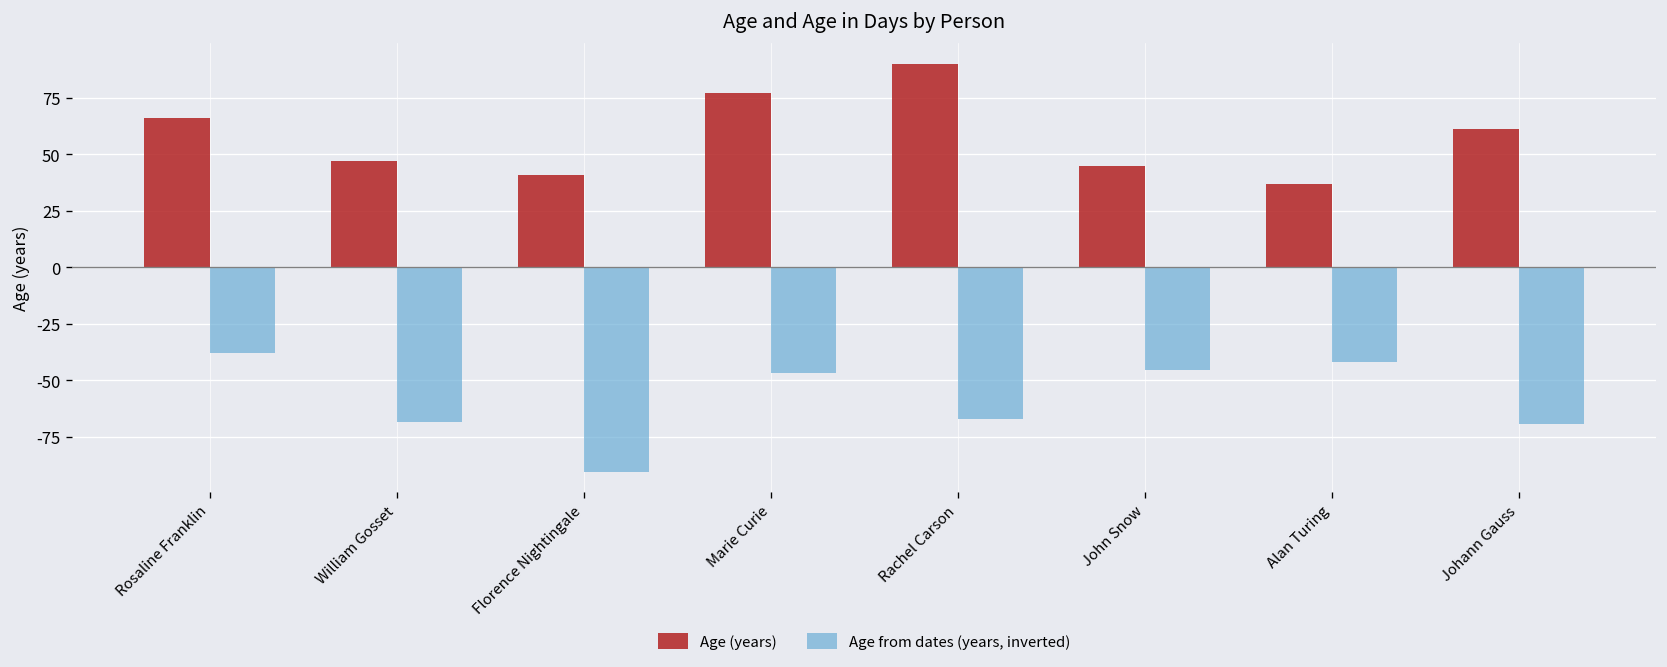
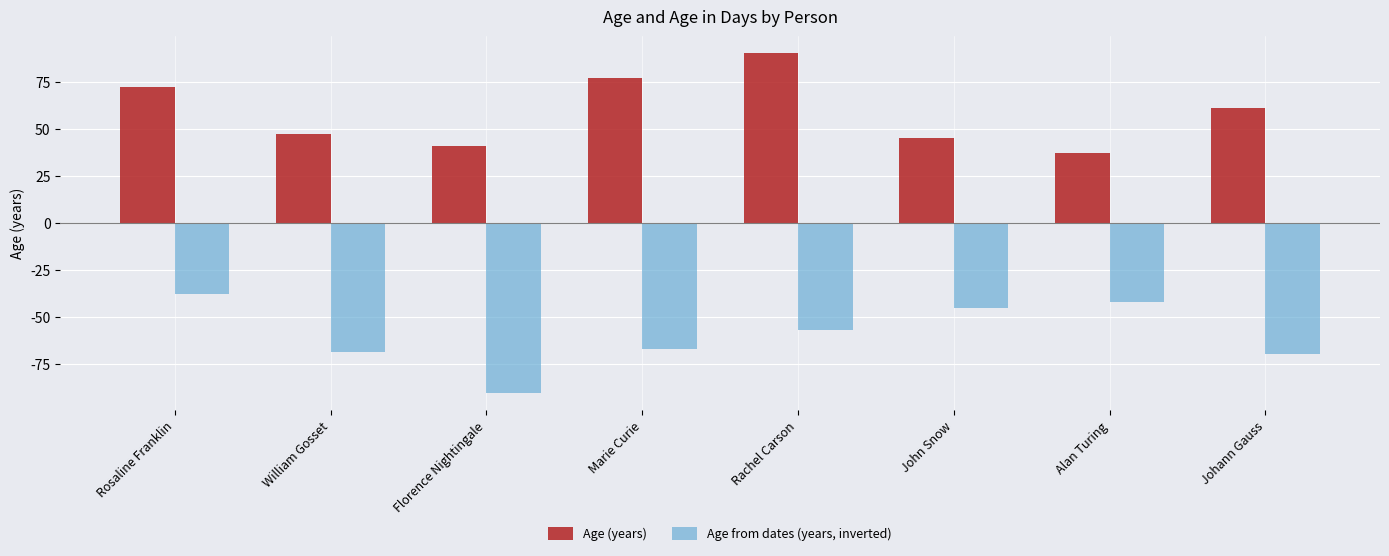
  {
    "Age (years)": {
-     "Rosaline Franklin": 66,
+     "Rosaline Franklin": 72,
      "William Gosset": 47,
      "Florence Nightingale": 41,
      "Marie Curie": 77,
      "Rachel Carson": 90,
      "John Snow": 45,
      "Alan Turing": 37,
      "Johann Gauss": 61
    },
    "Age from dates (years, inverted)": {
      "Rosaline Franklin": -38,
      "William Gosset": -68,
      "Florence Nightingale": -90,
-     "Marie Curie": -46,
-     "Rachel Carson": -67,
+     "Marie Curie": -67,
+     "Rachel Carson": -57,
      "John Snow": -45,
      "Alan Turing": -42,
      "Johann Gauss": -69
    }
  }
